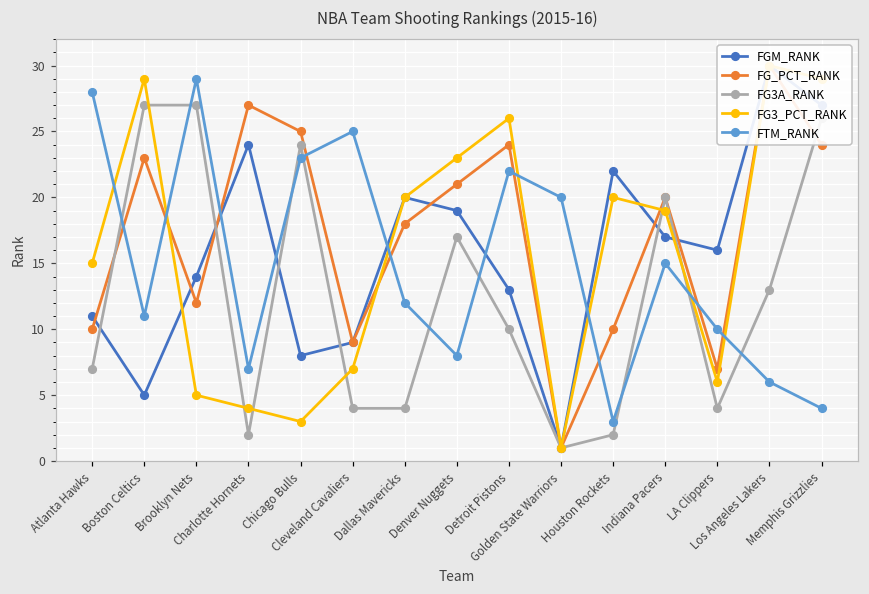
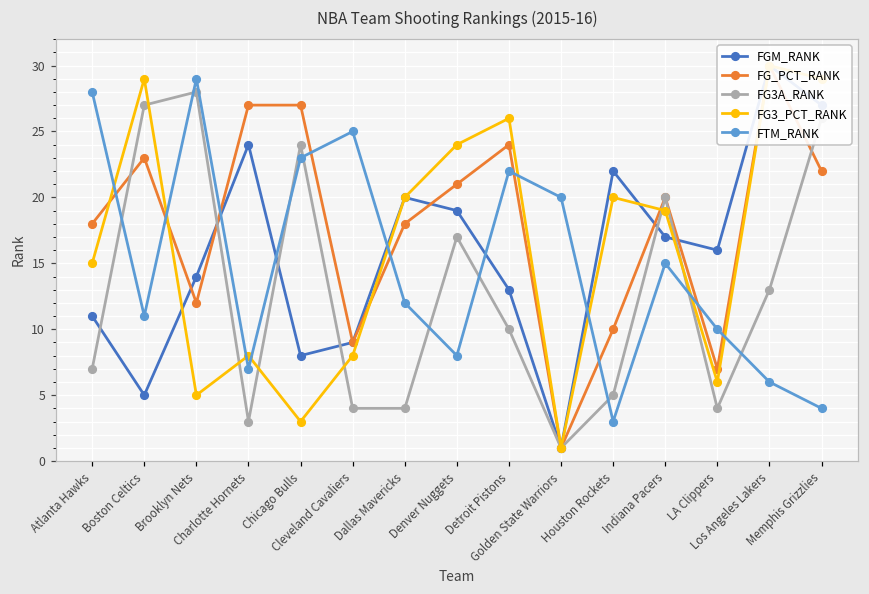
  {
    "FG_PCT_RANK": {
-     "Atlanta Hawks": 10,
+     "Atlanta Hawks": 18,
      "Boston Celtics": 23,
      "Brooklyn Nets": 12,
      "Charlotte Hornets": 27,
-     "Chicago Bulls": 25,
+     "Chicago Bulls": 27,
      "Dallas Mavericks": 18,
      "Denver Nuggets": 21,
      "Detroit Pistons": 24,
      "Houston Rockets": 10,
      "LA Clippers": 7,
-     "Memphis Grizzlies": 24
+     "Memphis Grizzlies": 22
    },
    "FG3A_RANK": {
      "Atlanta Hawks": 7,
      "Boston Celtics": 27,
-     "Brooklyn Nets": 27,
-     "Charlotte Hornets": 2,
+     "Brooklyn Nets": 28,
+     "Charlotte Hornets": 3,
      "Chicago Bulls": 24,
      "Cleveland Cavaliers": 4,
      "Dallas Mavericks": 4,
      "Denver Nuggets": 17,
      "Detroit Pistons": 10,
-     "Houston Rockets": 2,
+     "Houston Rockets": 5,
      "LA Clippers": 4,
      "Los Angeles Lakers": 13
    },
    "FG3_PCT_RANK": {
      "Atlanta Hawks": 15,
      "Boston Celtics": 29,
      "Brooklyn Nets": 5,
-     "Charlotte Hornets": 4,
+     "Charlotte Hornets": 8,
      "Chicago Bulls": 3,
-     "Cleveland Cavaliers": 7,
-     "Denver Nuggets": 23,
+     "Cleveland Cavaliers": 8,
+     "Denver Nuggets": 24,
      "Detroit Pistons": 26,
      "Houston Rockets": 20,
      "Indiana Pacers": 19,
      "LA Clippers": 6
    }
  }
